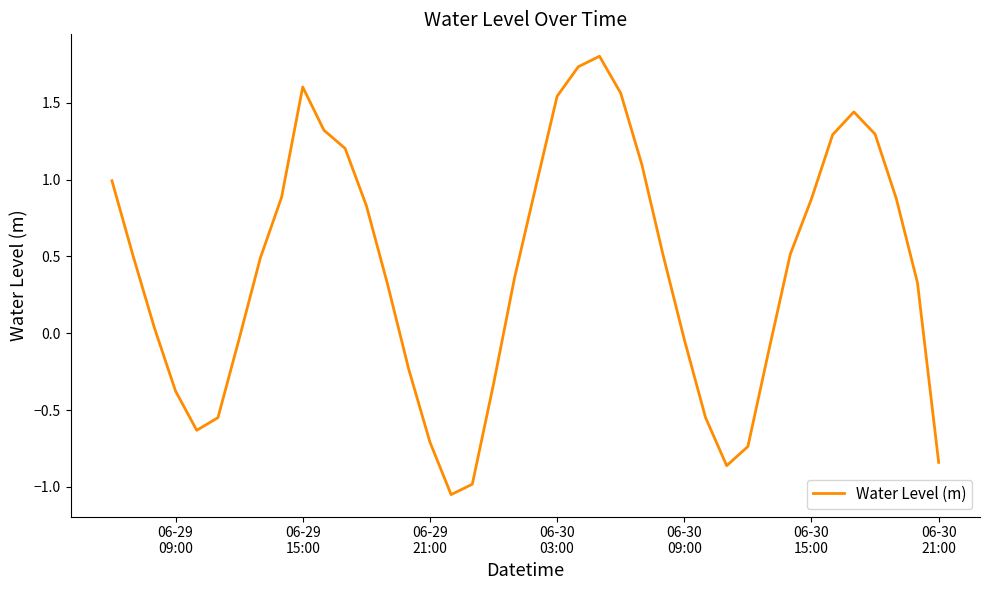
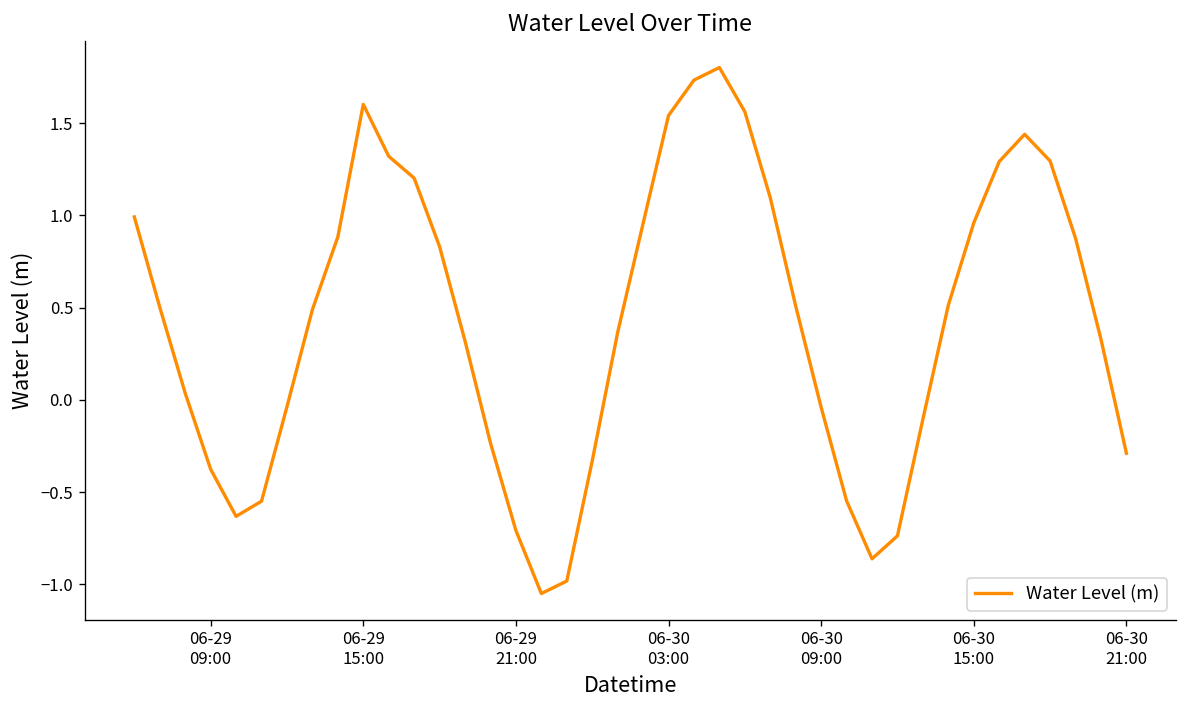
  {
    "06-29 09:00": -0.38,
    "06-29 15:00": 1.60,
    "06-29 21:00": -0.71,
    "06-30 03:00": 1.54,
    "06-30 09:00": -0.04,
-   "06-30 15:00": 0.87,
-   "06-30 21:00": -0.84
+   "06-30 15:00": 0.96,
+   "06-30 21:00": -0.29
  }
